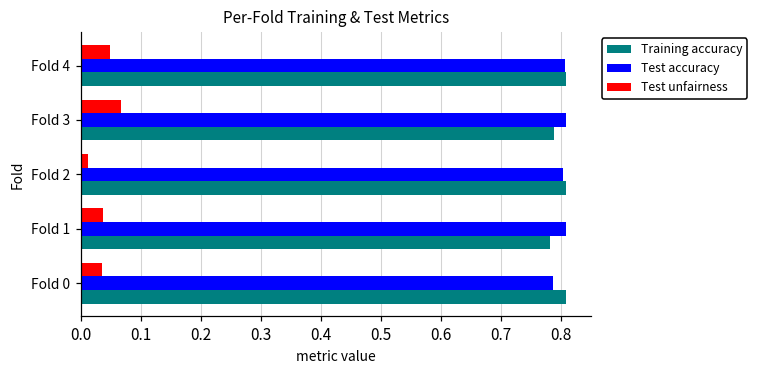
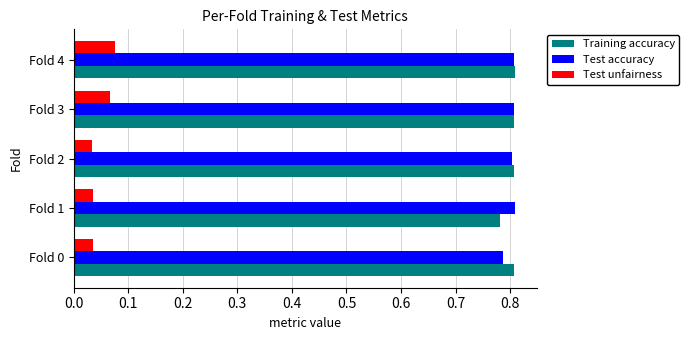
  {
    "Training accuracy": {
      "Fold 4": 0.81,
-     "Fold 3": 0.79,
+     "Fold 3": 0.81,
      "Fold 2": 0.81,
      "Fold 1": 0.78,
      "Fold 0": 0.81
    },
    "Test accuracy": {
      "Fold 4": 0.81,
      "Fold 3": 0.81,
      "Fold 2": 0.80,
      "Fold 1": 0.81,
      "Fold 0": 0.79
    },
    "Test unfairness": {
-     "Fold 4": 0.05,
+     "Fold 4": 0.08,
      "Fold 3": 0.07,
-     "Fold 2": 0.01,
+     "Fold 2": 0.03,
      "Fold 1": 0.04,
      "Fold 0": 0.03
    }
  }
